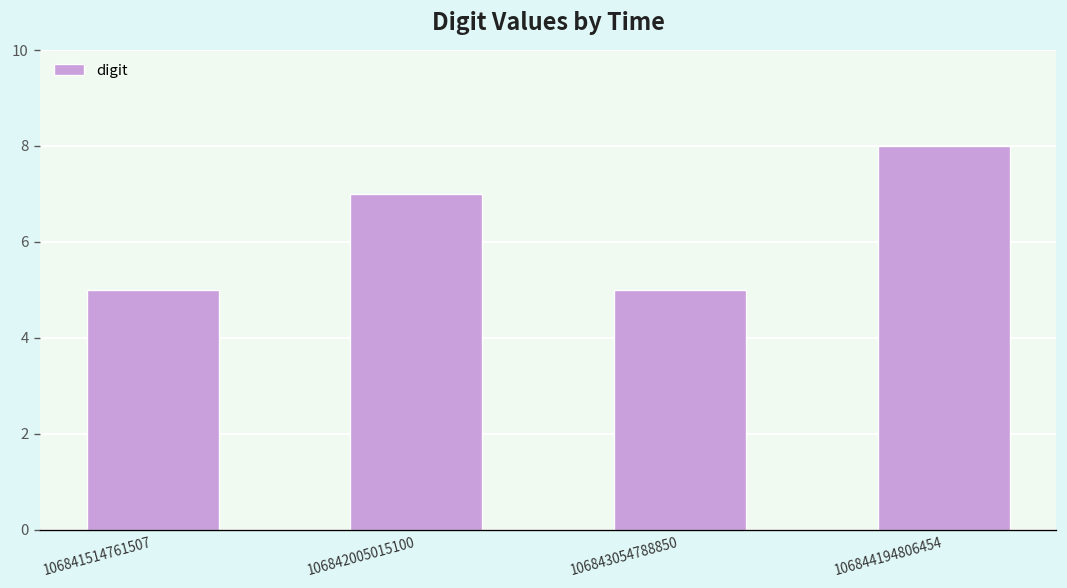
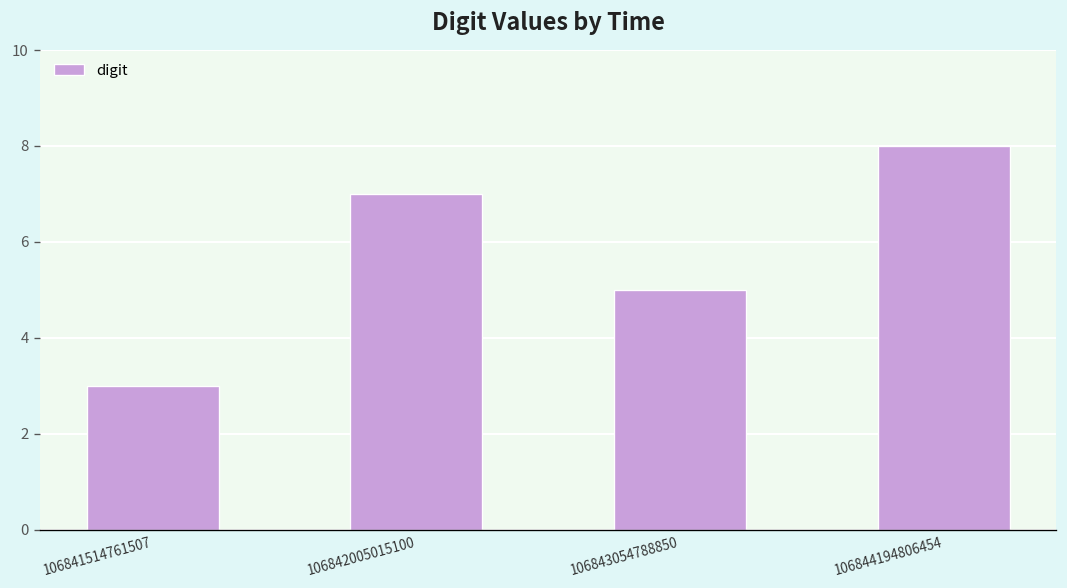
  {
-   "106841514761507": 5,
+   "106841514761507": 3,
    "106842005015100": 7,
    "106843054788850": 5,
    "106844194806454": 8
  }
